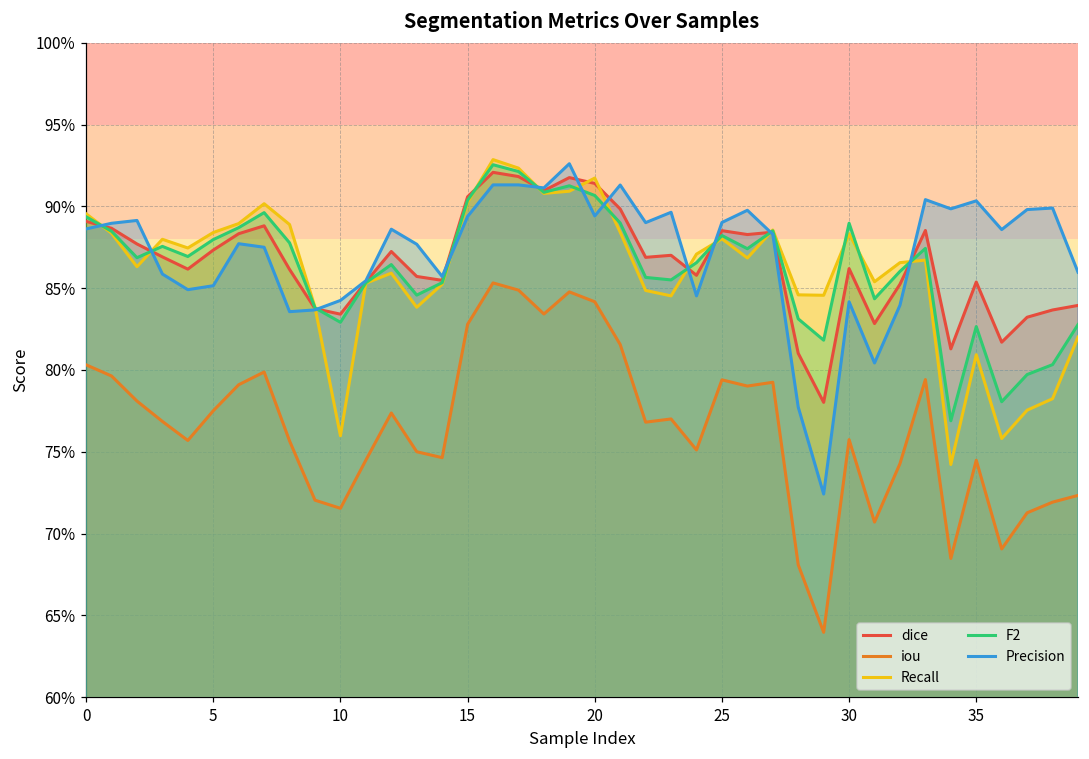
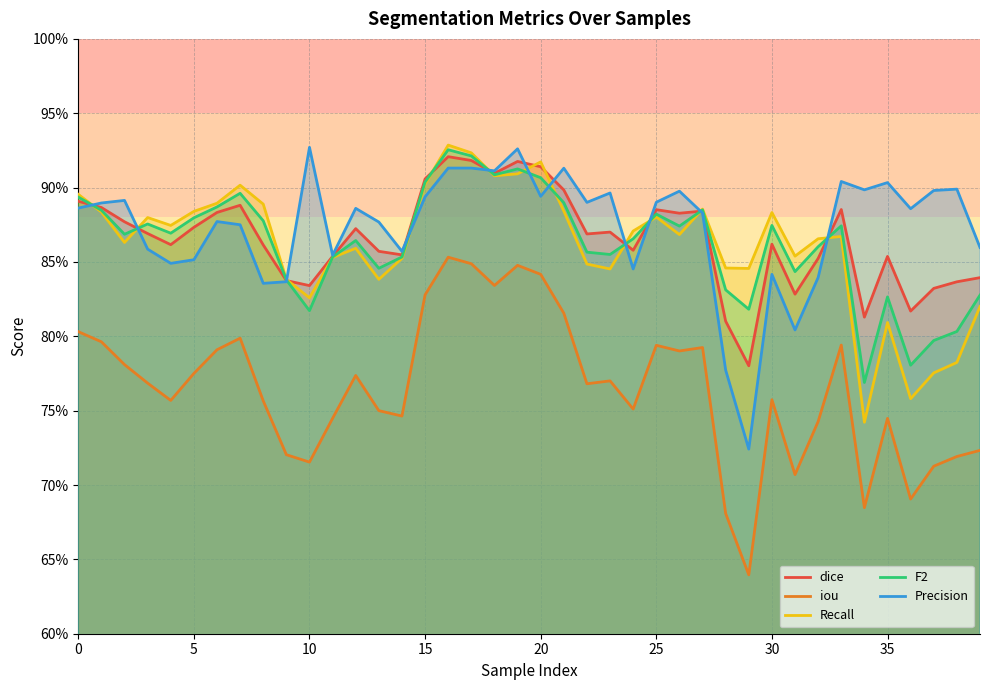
  {
    "Recall": {
      "0": "89.5%",
      "5": "88.4%",
-     "10": "76.0%",
+     "10": "82.6%",
      "20": "91.7%",
      "25": "88.0%",
      "30": "88.3%",
      "35": "80.9%"
    },
    "F2": {
      "0": "89.4%",
      "5": "88.0%",
-     "10": "82.9%",
+     "10": "81.7%",
      "20": "90.7%",
      "25": "88.2%",
-     "30": "89.0%",
+     "30": "87.5%",
      "35": "82.6%"
    },
    "Precision": {
      "0": "88.6%",
      "5": "85.1%",
-     "10": "84.2%",
+     "10": "92.7%",
      "15": "89.4%",
      "20": "89.4%",
      "25": "89.0%",
      "30": "84.2%",
      "35": "90.3%"
    }
  }
